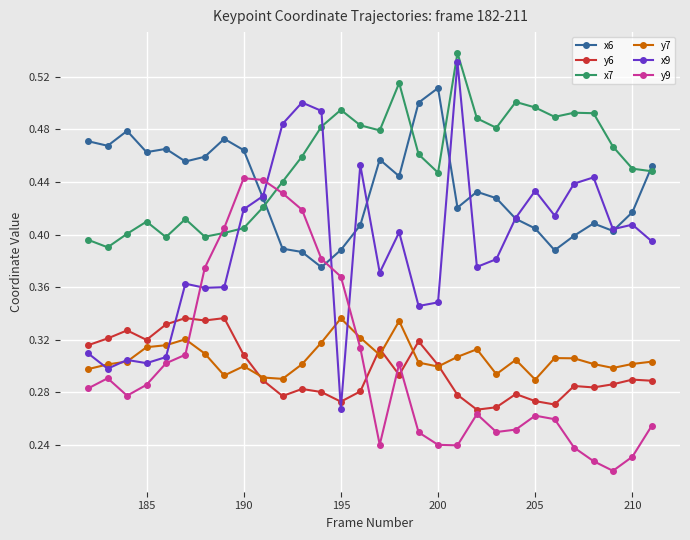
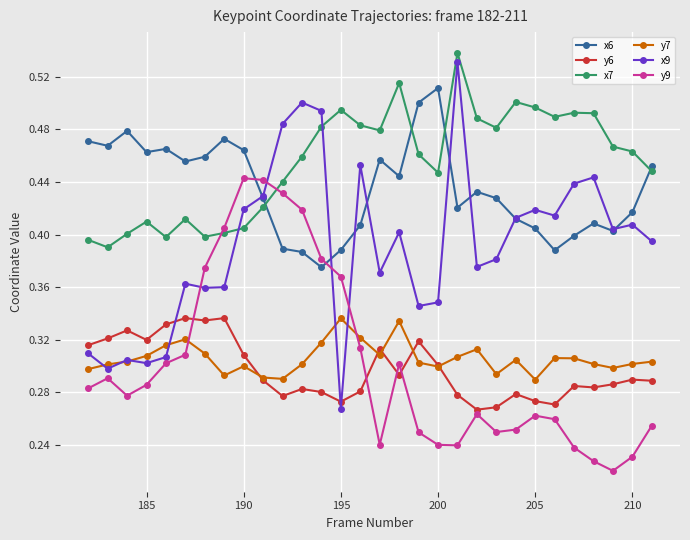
  {
    "x6": {
      "185": 0.463,
      "190": 0.464,
      "195": 0.388,
      "200": 0.511,
      "205": 0.405,
      "210": 0.417
    },
    "y6": {
      "185": 0.320,
      "190": 0.308,
      "195": 0.273,
      "205": 0.273,
      "210": 0.290
    },
    "x7": {
      "185": 0.410,
      "190": 0.405,
      "195": 0.495,
      "200": 0.447,
      "205": 0.497,
-     "210": 0.450
+     "210": 0.463
    },
    "y7": {
-     "185": 0.314,
+     "185": 0.308,
      "190": 0.300,
      "195": 0.336,
      "205": 0.290,
      "210": 0.302
    },
    "x9": {
      "185": 0.302,
      "190": 0.419,
      "195": 0.268,
      "200": 0.348,
-     "205": 0.433,
+     "205": 0.419,
      "210": 0.408
    },
    "y9": {
      "185": 0.286,
      "190": 0.443,
      "195": 0.368,
      "200": 0.240,
      "205": 0.262,
      "210": 0.231
    }
  }
